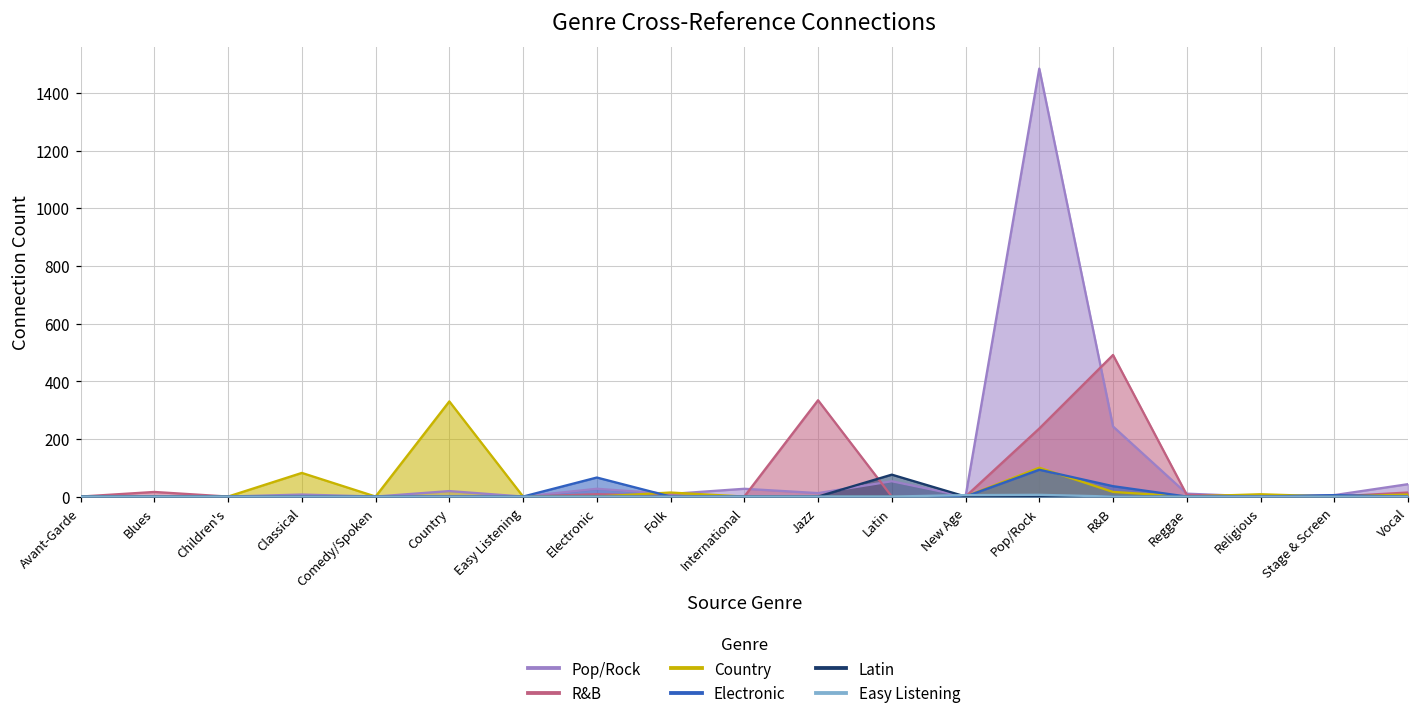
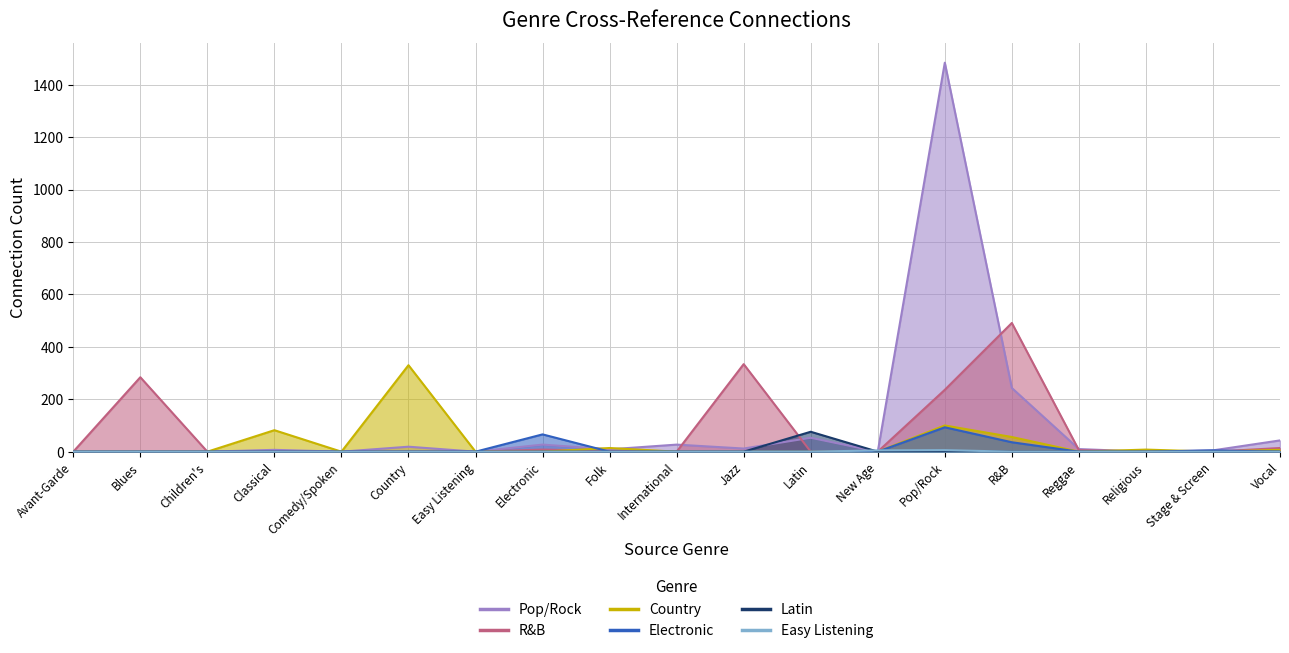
  {
    "R&B": {
-     "Blues": 20,
+     "Blues": 280,
      "Jazz": 330,
      "Pop/Rock": 240,
      "R&B": 490
    },
    "Country": {
      "Classical": 80,
      "Country": 330,
-     "R&B": 20
+     "R&B": 60
    },
    "Electronic": {
      "Electronic": 70,
      "R&B": 40
    },
    "Latin": {
      "Latin": 80
    }
  }
